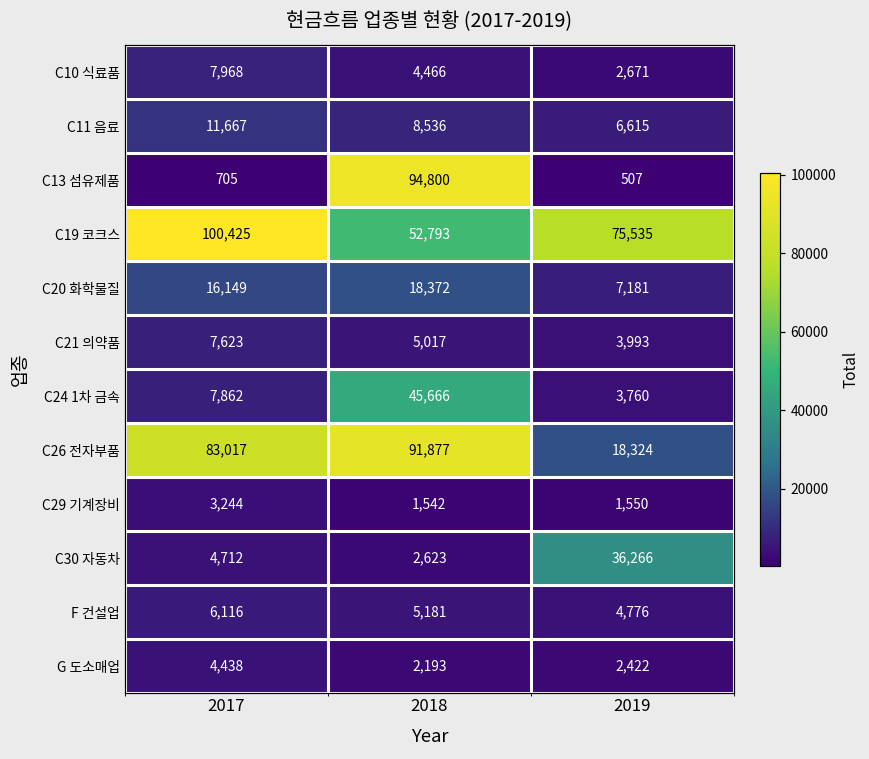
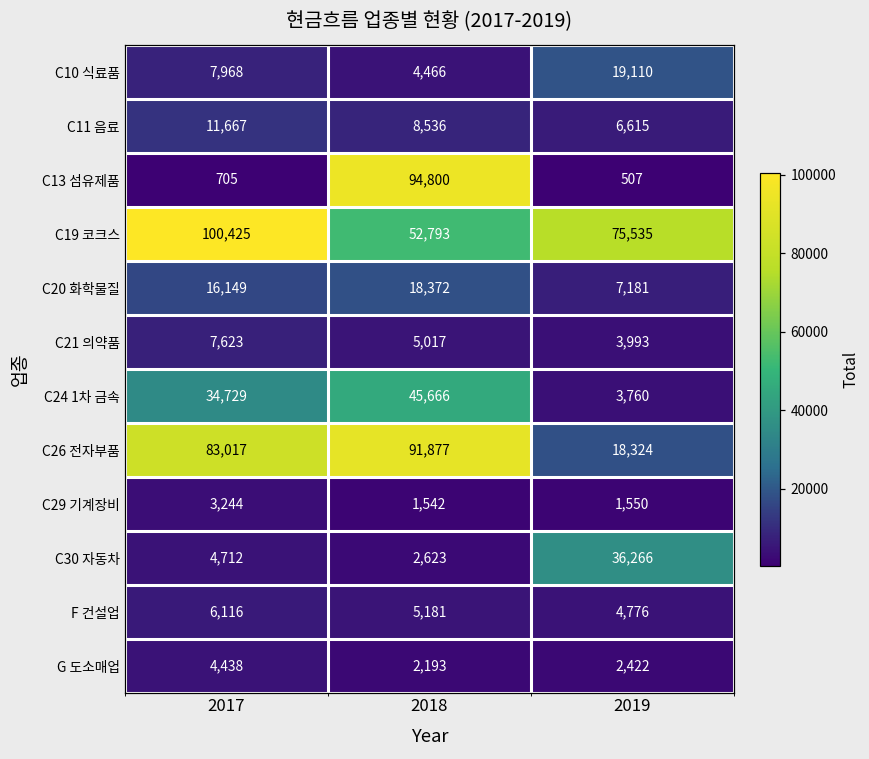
  {
    "C10 식료품": {
      "2017": "7,968",
      "2018": "4,466",
-     "2019": "2,671"
+     "2019": "19,110"
    },
    "C11 음료": {
      "2017": "11,667",
      "2018": "8,536",
      "2019": "6,615"
    },
    "C13 섬유제품": {
      "2017": "705",
      "2018": "94,800",
      "2019": "507"
    },
    "C19 코크스": {
      "2017": "100,425",
      "2018": "52,793",
      "2019": "75,535"
    },
    "C20 화학물질": {
      "2017": "16,149",
      "2018": "18,372",
      "2019": "7,181"
    },
    "C21 의약품": {
      "2017": "7,623",
      "2018": "5,017",
      "2019": "3,993"
    },
    "C24 1차 금속": {
-     "2017": "7,862",
+     "2017": "34,729",
      "2018": "45,666",
      "2019": "3,760"
    },
    "C26 전자부품": {
      "2017": "83,017",
      "2018": "91,877",
      "2019": "18,324"
    },
    "C29 기계장비": {
      "2017": "3,244",
      "2018": "1,542",
      "2019": "1,550"
    },
    "C30 자동차": {
      "2017": "4,712",
      "2018": "2,623",
      "2019": "36,266"
    },
    "F 건설업": {
      "2017": "6,116",
      "2018": "5,181",
      "2019": "4,776"
    },
    "G 도소매업": {
      "2017": "4,438",
      "2018": "2,193",
      "2019": "2,422"
    }
  }
